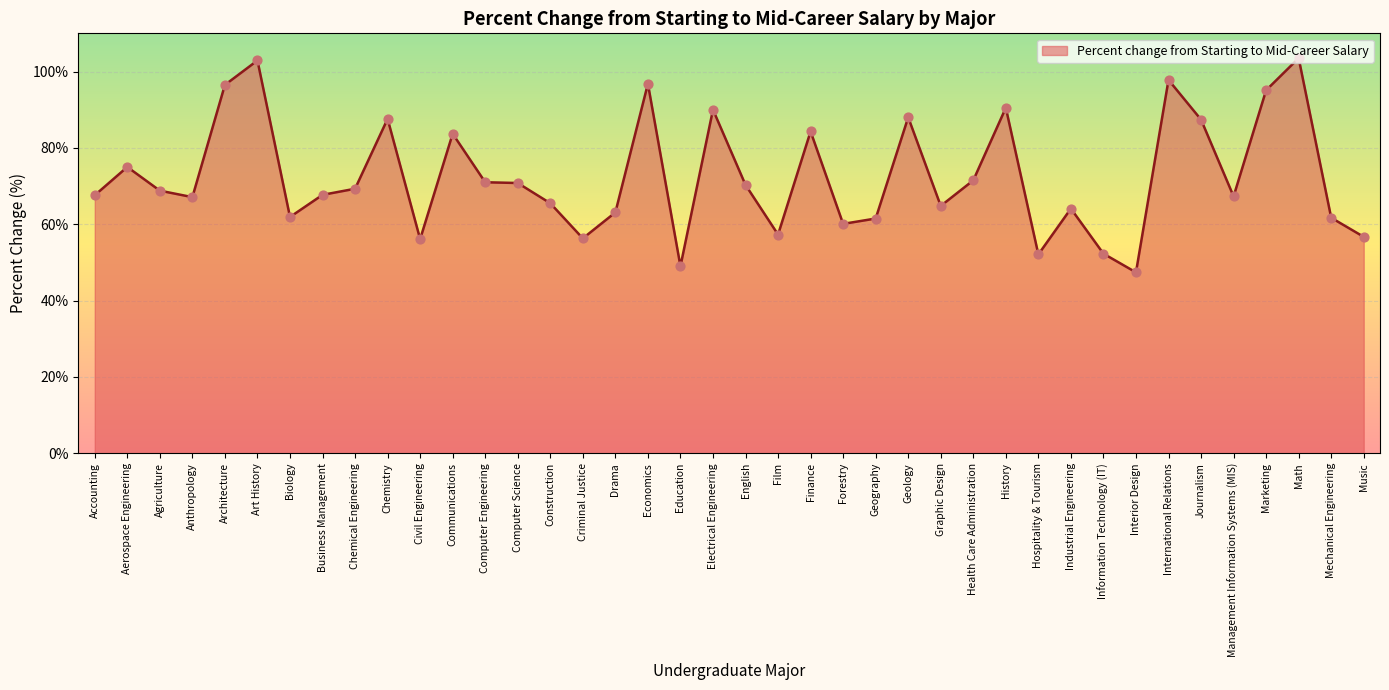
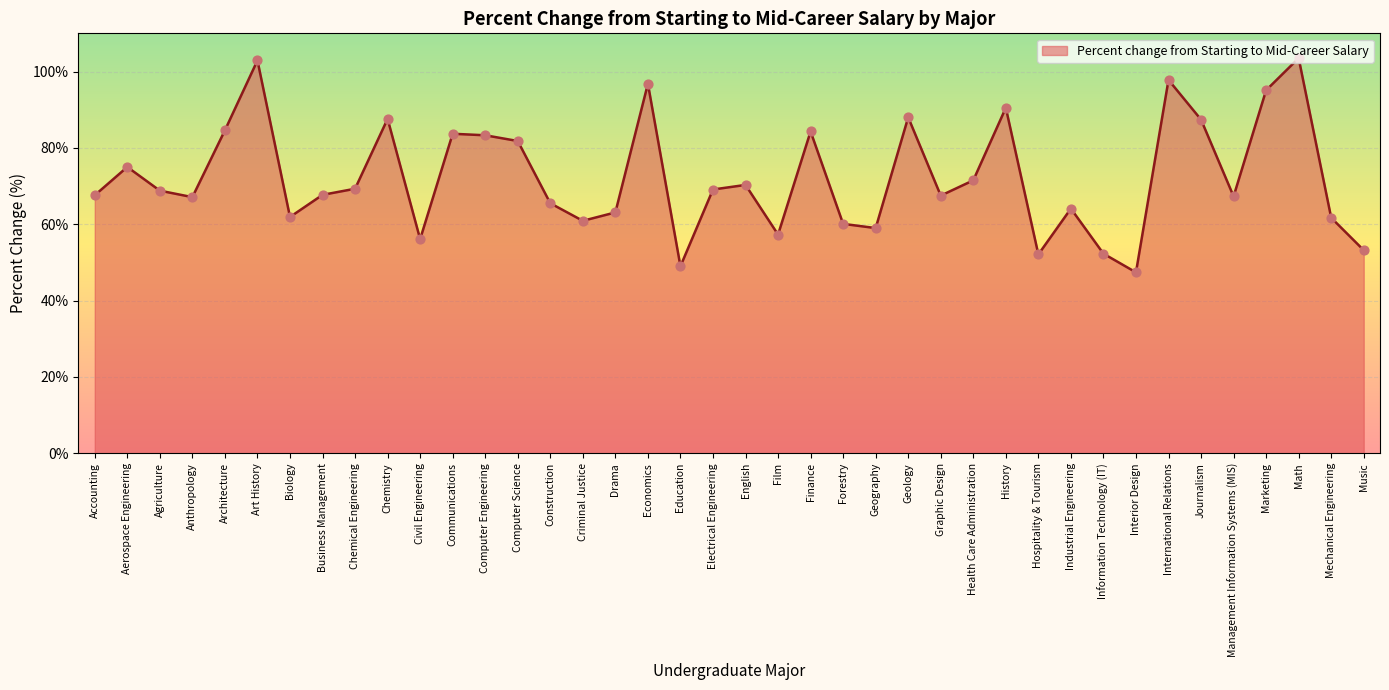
  {
    "Accounting": "68%",
    "Aerospace Engineering": "75%",
    "Agriculture": "69%",
    "Anthropology": "67%",
-   "Architecture": "97%",
+   "Architecture": "85%",
    "Art History": "103%",
    "Biology": "62%",
    "Business Management": "68%",
    "Chemical Engineering": "69%",
    "Chemistry": "88%",
    "Civil Engineering": "56%",
    "Communications": "84%",
-   "Computer Engineering": "71%",
-   "Computer Science": "71%",
+   "Computer Engineering": "83%",
+   "Computer Science": "82%",
    "Construction": "66%",
-   "Criminal Justice": "56%",
+   "Criminal Justice": "61%",
    "Drama": "63%",
    "Economics": "97%",
    "Education": "49%",
-   "Electrical Engineering": "90%",
+   "Electrical Engineering": "69%",
    "English": "70%",
    "Film": "57%",
    "Finance": "84%",
    "Forestry": "60%",
-   "Geography": "62%",
+   "Geography": "59%",
    "Geology": "88%",
-   "Graphic Design": "65%",
+   "Graphic Design": "68%",
    "Health Care Administration": "72%",
    "History": "91%",
    "Hospitality & Tourism": "52%",
    "Industrial Engineering": "64%",
    "Information Technology (IT)": "52%",
    "Interior Design": "47%",
    "International Relations": "98%",
    "Journalism": "87%",
    "Management Information Systems (MIS)": "67%",
    "Marketing": "95%",
    "Mechanical Engineering": "62%",
-   "Music": "57%"
+   "Music": "53%"
  }
